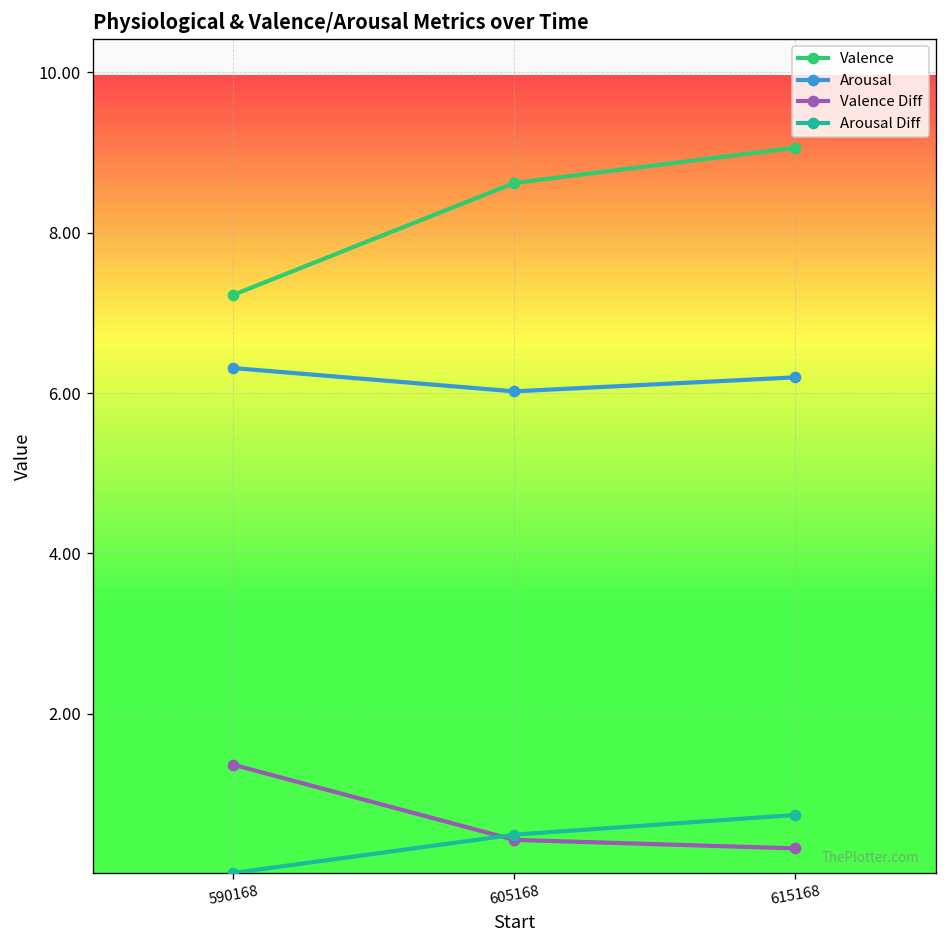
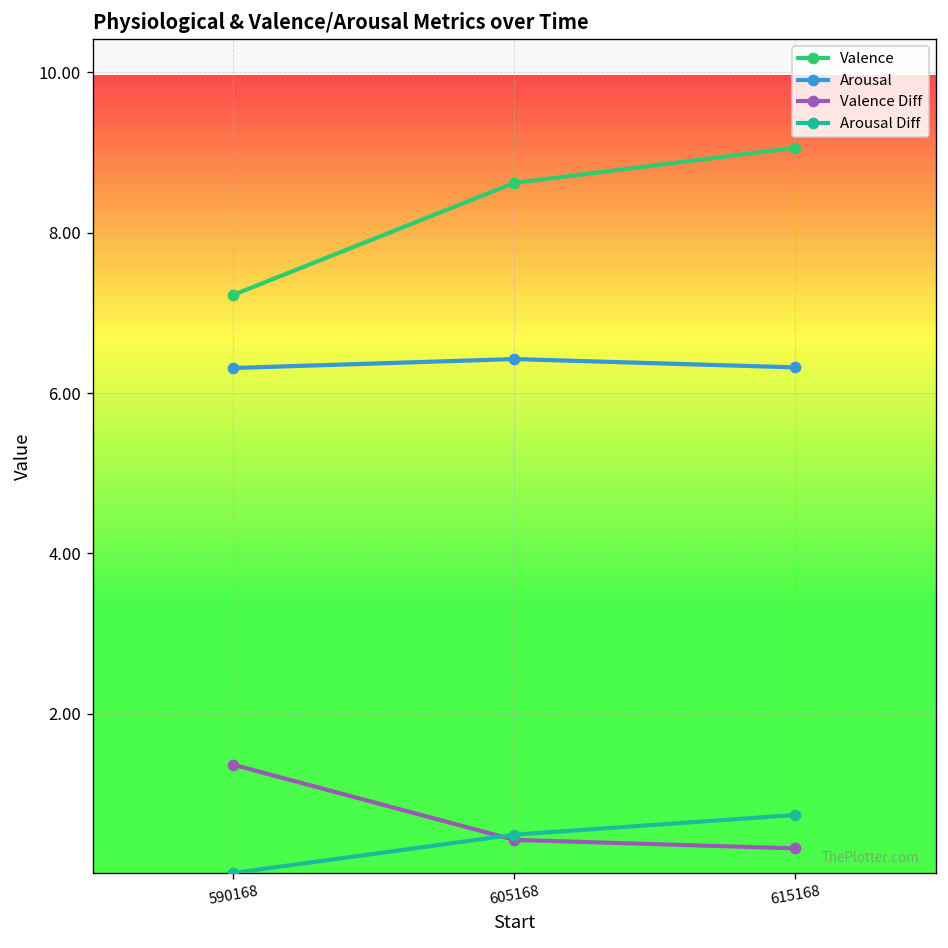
  {
    "Arousal": {
      "590168": 6.3,
-     "605168": 6.0,
-     "615168": 6.2
+     "605168": 6.4,
+     "615168": 6.3
    },
    "Valence Diff": {
      "590168": 1.4,
      "605168": 0.4,
      "615168": 0.3
    }
  }
